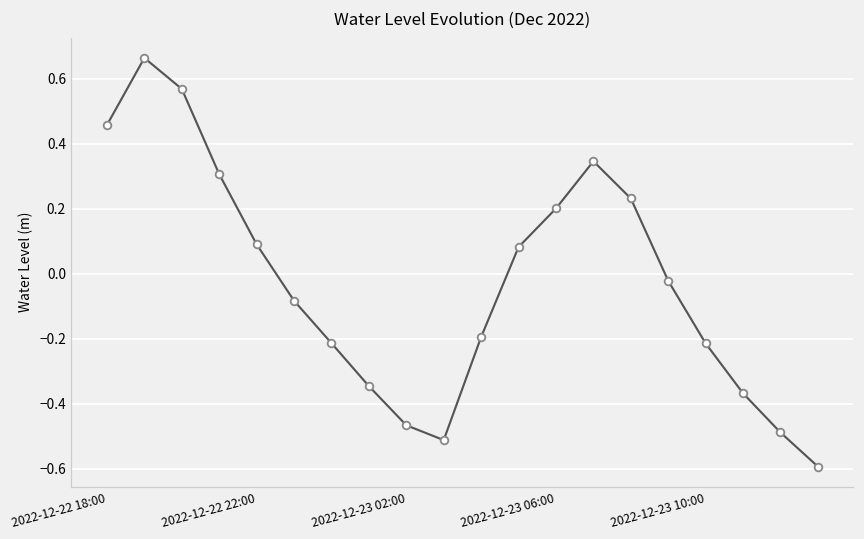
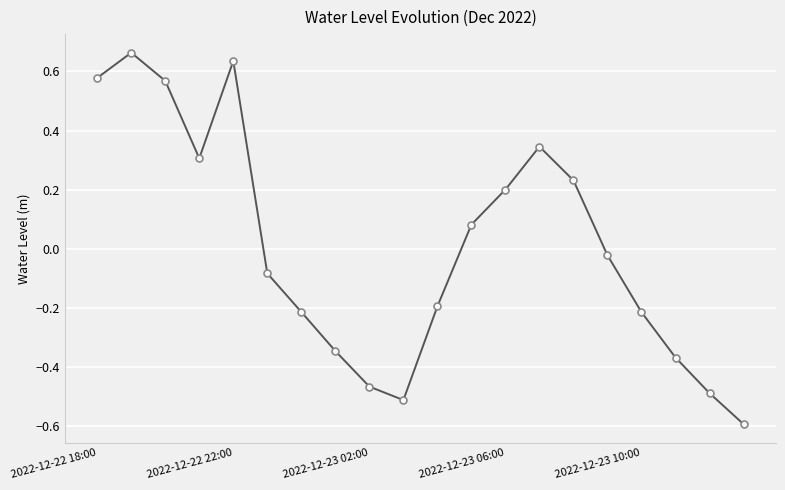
  {
-   "2022-12-22 18:00": 0.46,
-   "2022-12-22 22:00": 0.09,
+   "2022-12-22 18:00": 0.58,
+   "2022-12-22 22:00": 0.64,
    "2022-12-23 02:00": -0.47,
    "2022-12-23 06:00": 0.20,
    "2022-12-23 10:00": -0.21
  }
